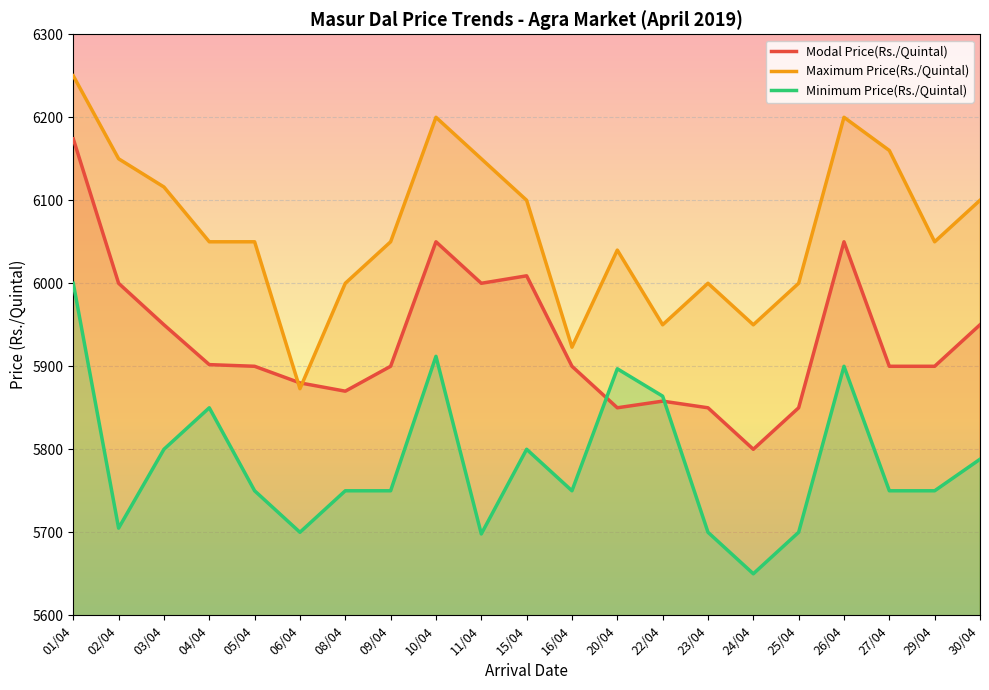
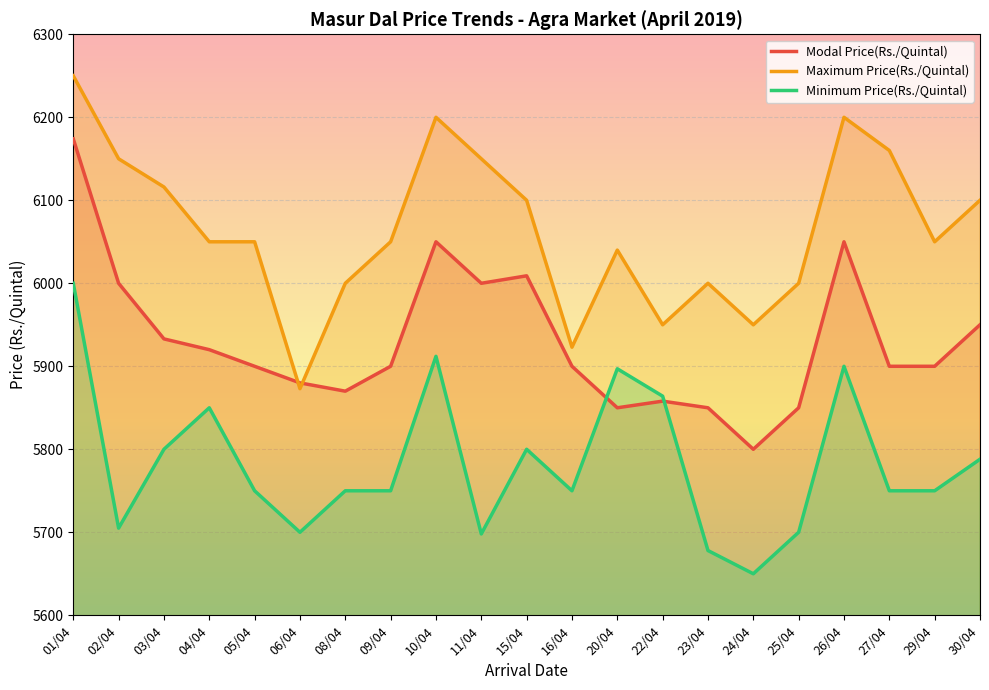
  {
    "Modal Price(Rs./Quintal)": {
      "01/04": 6170,
      "02/04": 6000,
-     "03/04": 5950,
-     "04/04": 5900,
+     "03/04": 5930,
+     "04/04": 5920,
      "05/04": 5900,
      "06/04": 5880,
      "08/04": 5870,
      "09/04": 5900,
      "10/04": 6050,
      "11/04": 6000,
      "15/04": 6010,
      "16/04": 5900,
      "20/04": 5850,
      "22/04": 5860,
      "23/04": 5850,
      "24/04": 5800,
      "25/04": 5850,
      "26/04": 6050,
      "27/04": 5900,
      "29/04": 5900,
      "30/04": 5950
    },
    "Maximum Price(Rs./Quintal)": {
      "01/04": 6250,
      "02/04": 6150,
      "03/04": 6120,
      "04/04": 6050,
      "05/04": 6050,
      "06/04": 5870,
      "08/04": 6000,
      "09/04": 6050,
      "10/04": 6200,
      "11/04": 6150,
      "15/04": 6100,
      "16/04": 5920,
      "20/04": 6040,
      "22/04": 5950,
      "23/04": 6000,
      "24/04": 5950,
      "25/04": 6000,
      "26/04": 6200,
      "27/04": 6160,
      "29/04": 6050,
      "30/04": 6100
    },
    "Minimum Price(Rs./Quintal)": {
      "01/04": 6000,
      "02/04": 5710,
      "03/04": 5800,
      "04/04": 5850,
      "05/04": 5750,
      "06/04": 5700,
      "08/04": 5750,
      "09/04": 5750,
      "10/04": 5910,
      "11/04": 5700,
      "15/04": 5800,
      "16/04": 5750,
      "20/04": 5900,
      "22/04": 5860,
-     "23/04": 5700,
+     "23/04": 5680,
      "24/04": 5650,
      "25/04": 5700,
      "26/04": 5900,
      "27/04": 5750,
      "29/04": 5750,
      "30/04": 5790
    }
  }
